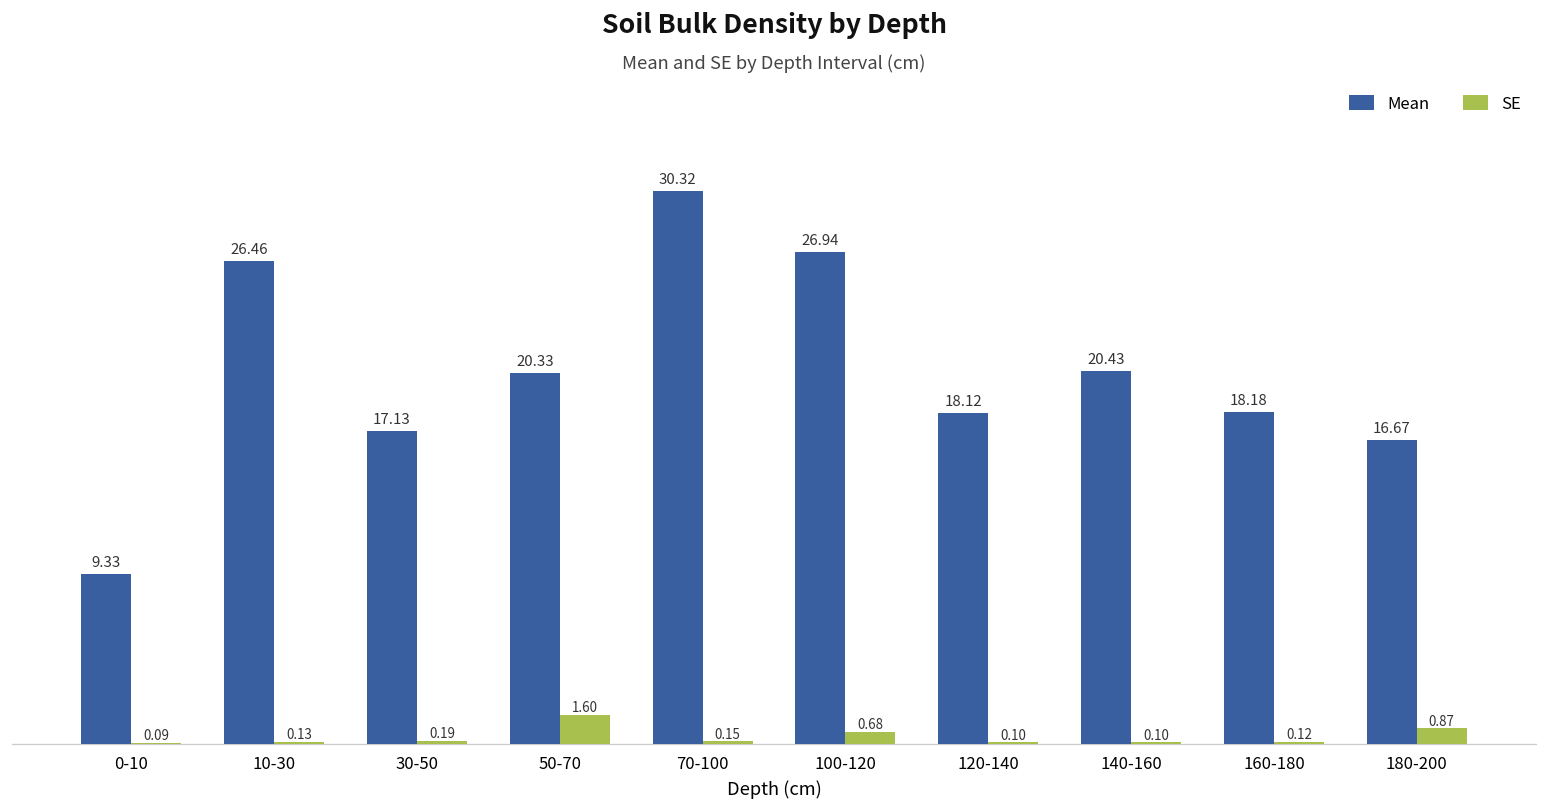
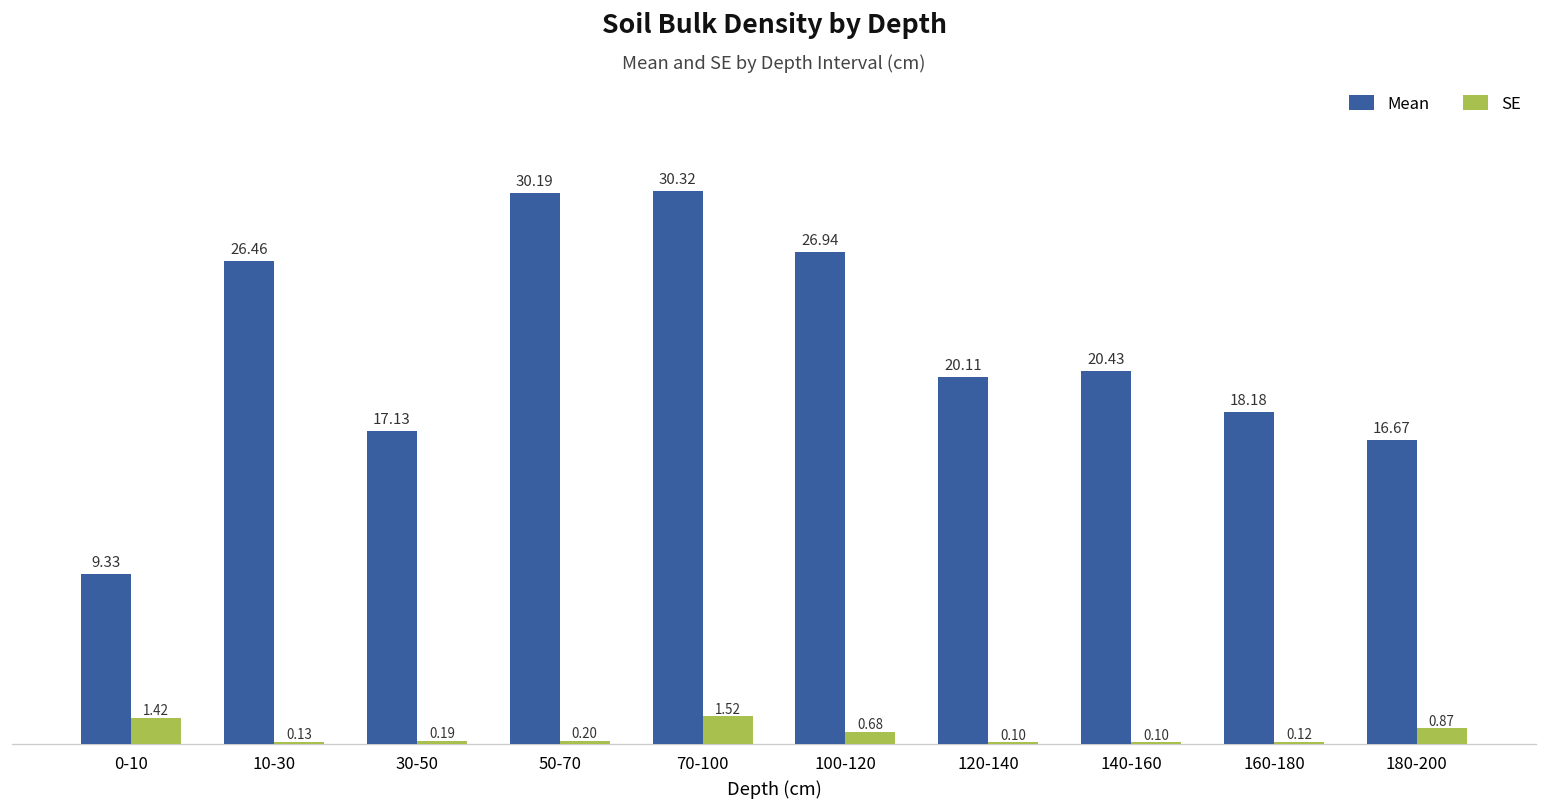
  {
    "Mean": {
      "0-10": 9.33,
      "10-30": 26.46,
      "30-50": 17.13,
-     "50-70": 20.33,
+     "50-70": 30.19,
      "70-100": 30.32,
      "100-120": 26.94,
-     "120-140": 18.12,
+     "120-140": 20.11,
      "140-160": 20.43,
      "160-180": 18.18,
      "180-200": 16.67
    },
    "SE": {
-     "0-10": 0.09,
+     "0-10": 1.42,
      "10-30": 0.13,
      "30-50": 0.19,
-     "50-70": 1.60,
-     "70-100": 0.15,
+     "50-70": 0.20,
+     "70-100": 1.52,
      "100-120": 0.68,
      "120-140": 0.10,
      "140-160": 0.10,
      "160-180": 0.12,
      "180-200": 0.87
    }
  }
